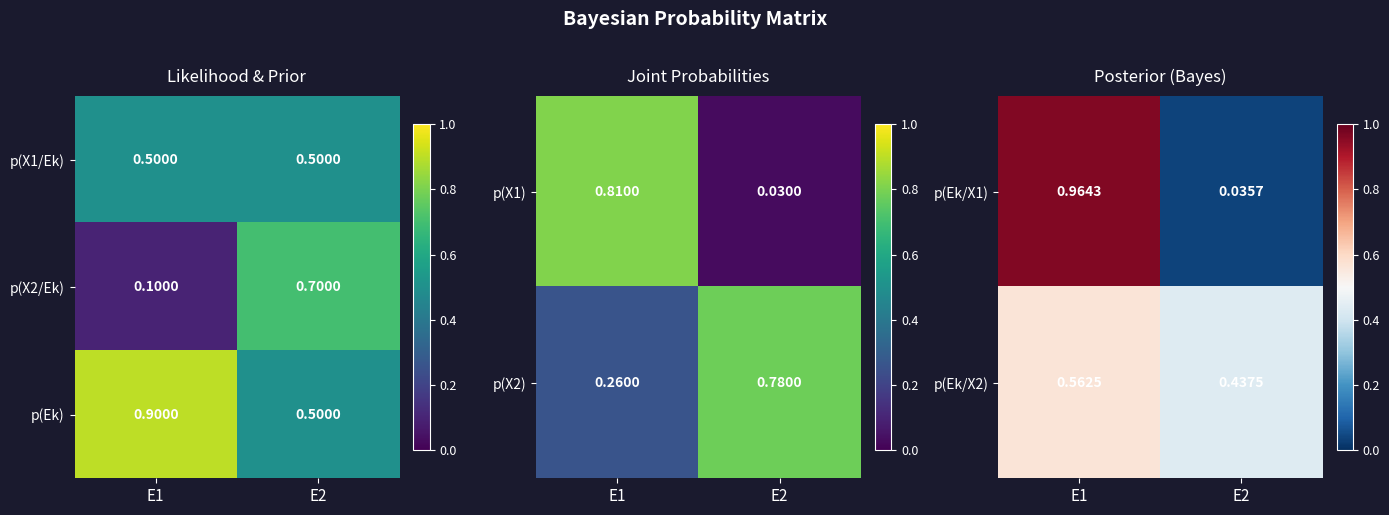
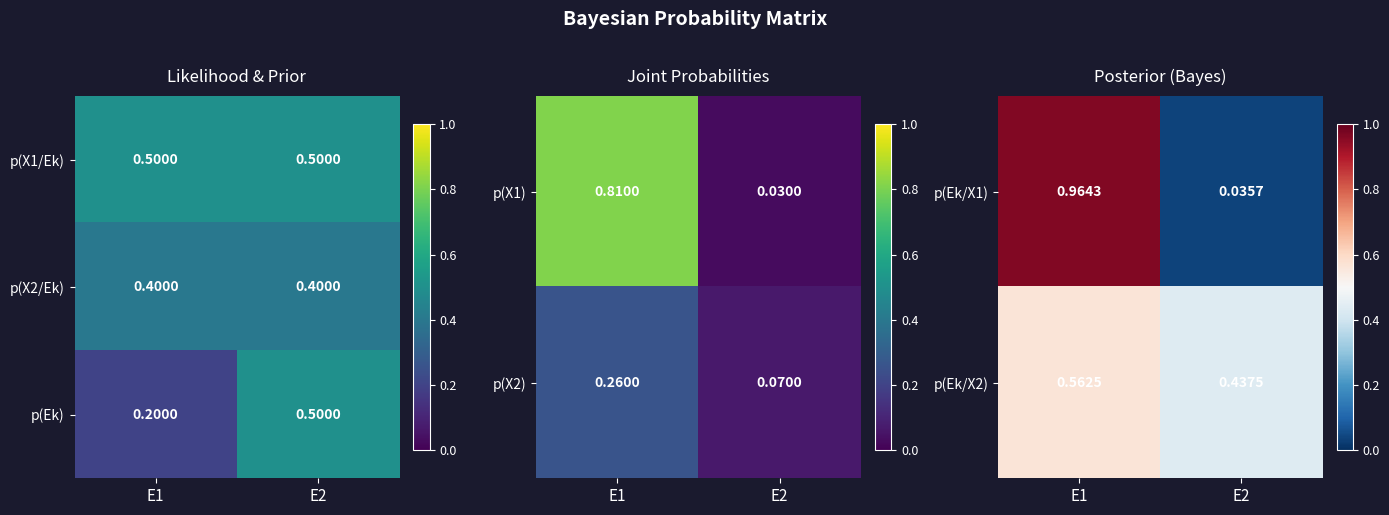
  {
    "Likelihood & Prior": {
      "p(X1/Ek)": {
        "E1": 0.5000,
        "E2": 0.5000
      },
      "p(X2/Ek)": {
-       "E1": 0.1000,
-       "E2": 0.7000
+       "E1": 0.4000,
+       "E2": 0.4000
      },
      "p(Ek)": {
-       "E1": 0.9000,
+       "E1": 0.2000,
        "E2": 0.5000
      }
    },
    "Joint Probabilities": {
      "p(X1)": {
        "E1": 0.8100,
        "E2": 0.0300
      },
      "p(X2)": {
        "E1": 0.2600,
-       "E2": 0.7800
+       "E2": 0.0700
      }
    },
    "Posterior (Bayes)": {
      "p(Ek/X1)": {
        "E1": 0.9643,
        "E2": 0.0357
      }
    }
  }
